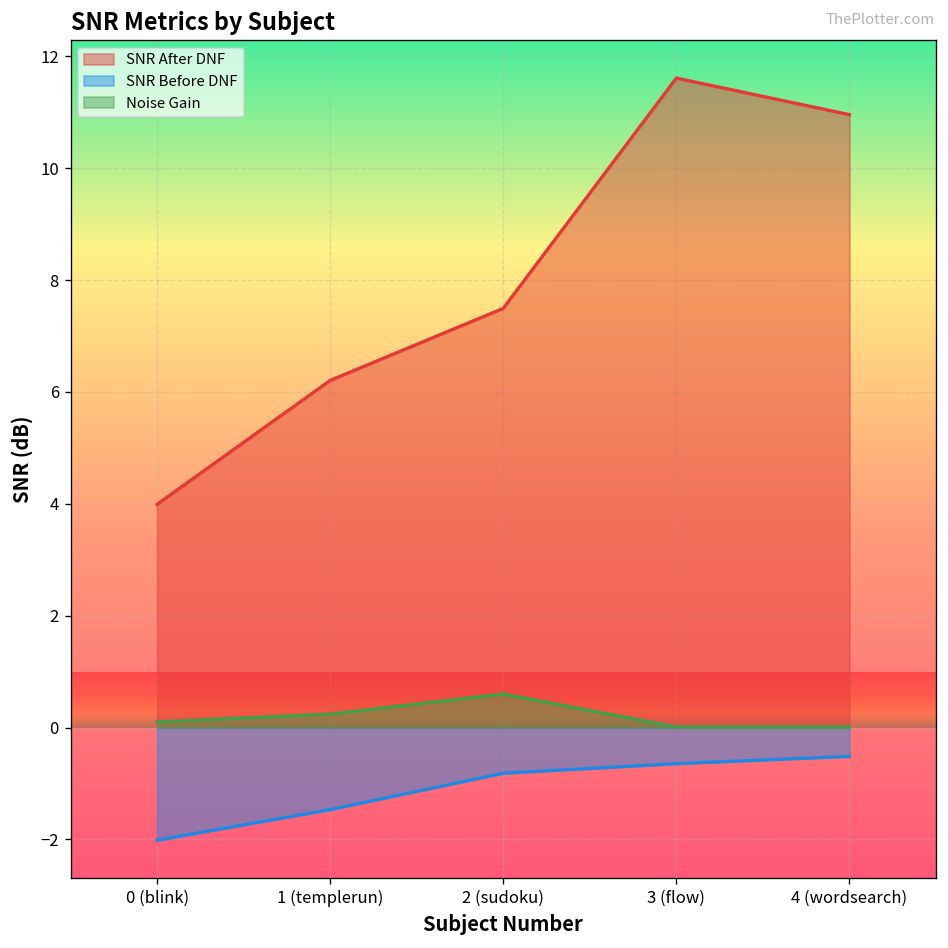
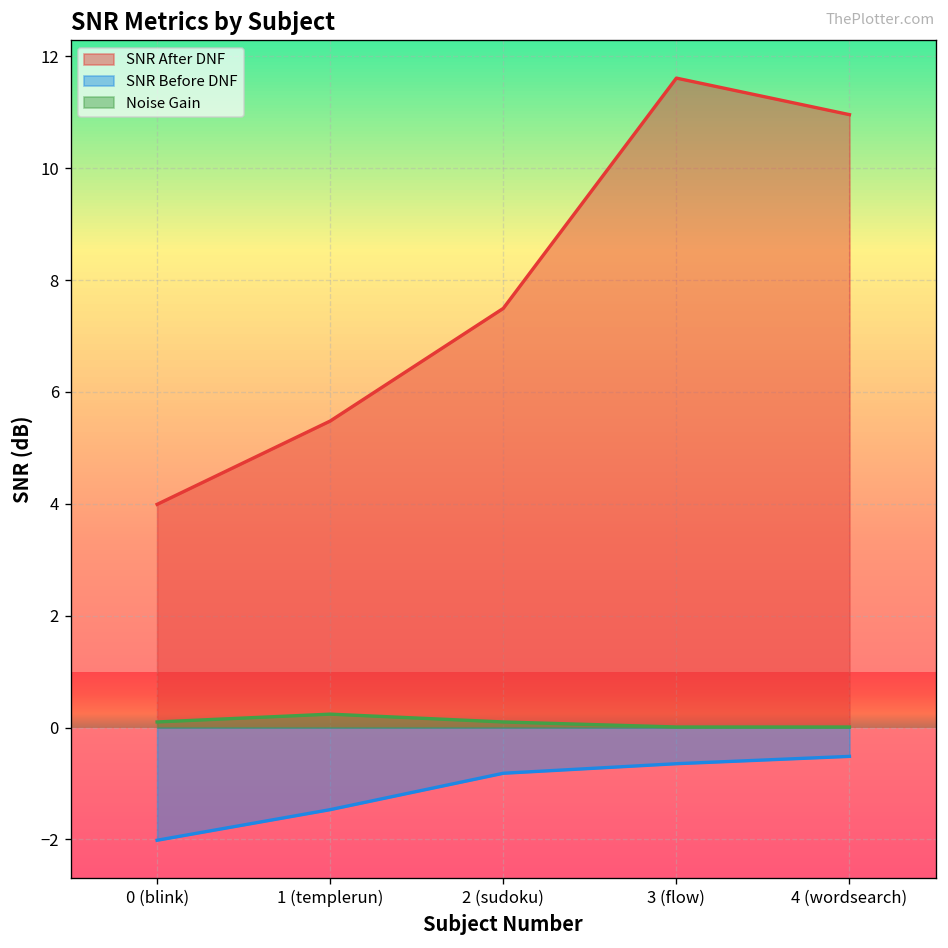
  {
    "SNR After DNF": {
      "0 (blink)": 4.0,
-     "1 (templerun)": 6.2,
+     "1 (templerun)": 5.5,
      "2 (sudoku)": 7.5,
      "3 (flow)": 11.6,
      "4 (wordsearch)": 11.0
    },
    "Noise Gain": {
      "0 (blink)": 0.1,
      "1 (templerun)": 0.2,
-     "2 (sudoku)": 0.6
+     "2 (sudoku)": 0.1
    }
  }
